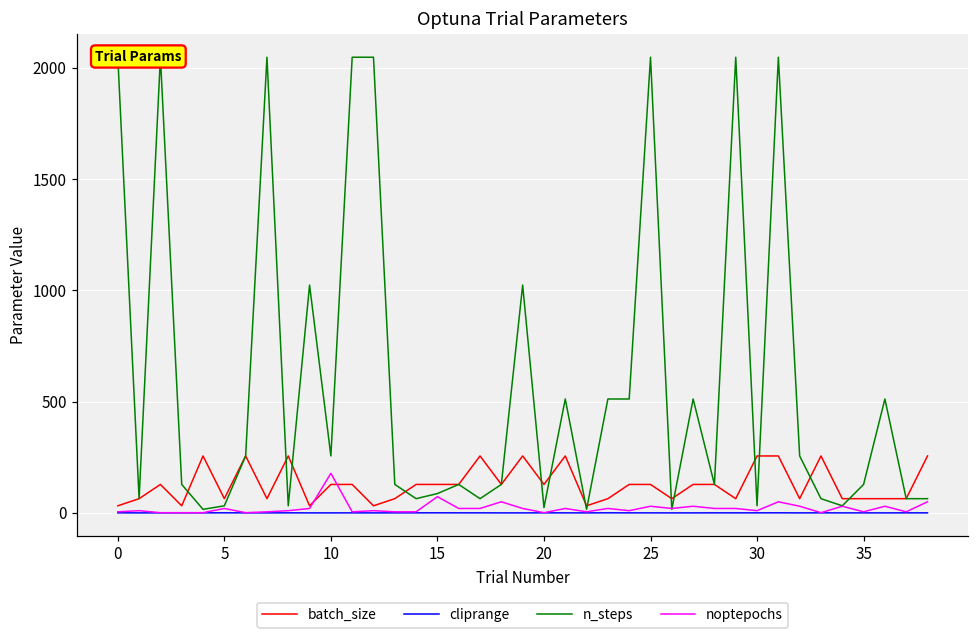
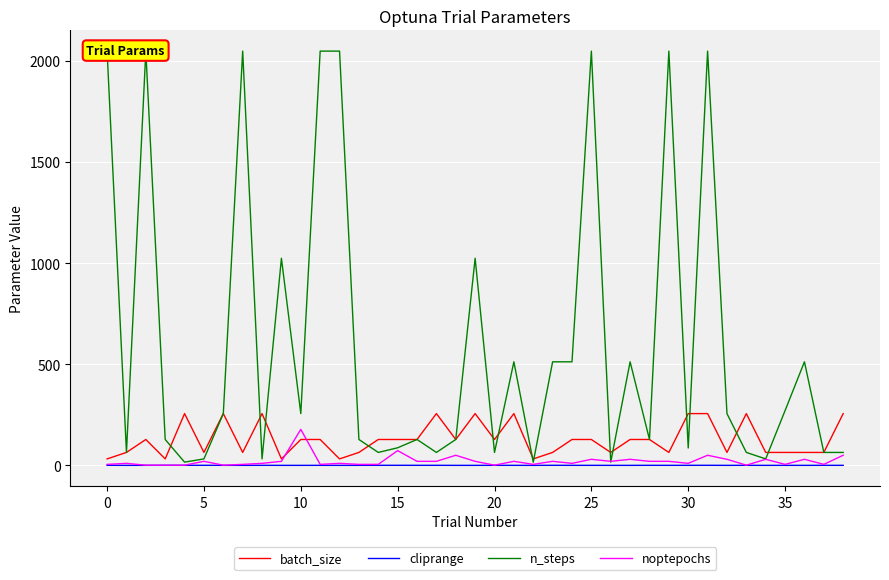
  {
    "batch_size": {
      "0": 30,
      "5": 60,
      "10": 130,
      "15": 130,
      "20": 130,
      "25": 130,
      "30": 260,
      "35": 60
    },
    "cliprange": {
      "5": 0,
      "10": 0,
      "15": 0,
      "25": 0
    },
    "n_steps": {
      "10": 260,
      "15": 90,
-     "20": 20,
+     "20": 60,
      "25": 2050,
-     "30": 30,
-     "35": 130
+     "30": 90,
+     "35": 270
    },
    "noptepochs": {
      "10": 180,
      "15": 70,
      "25": 30
    }
  }
